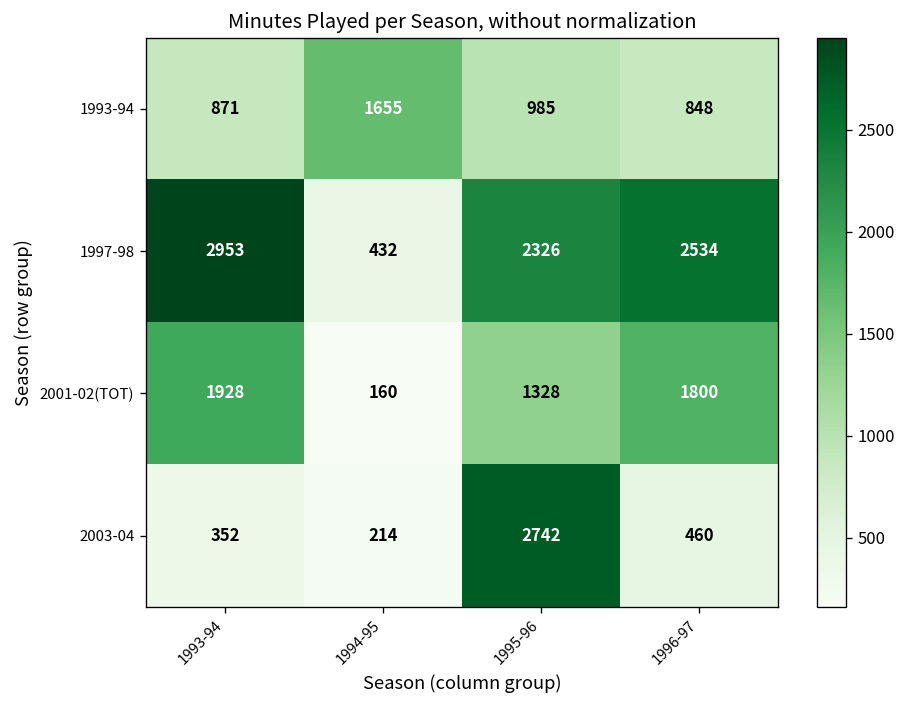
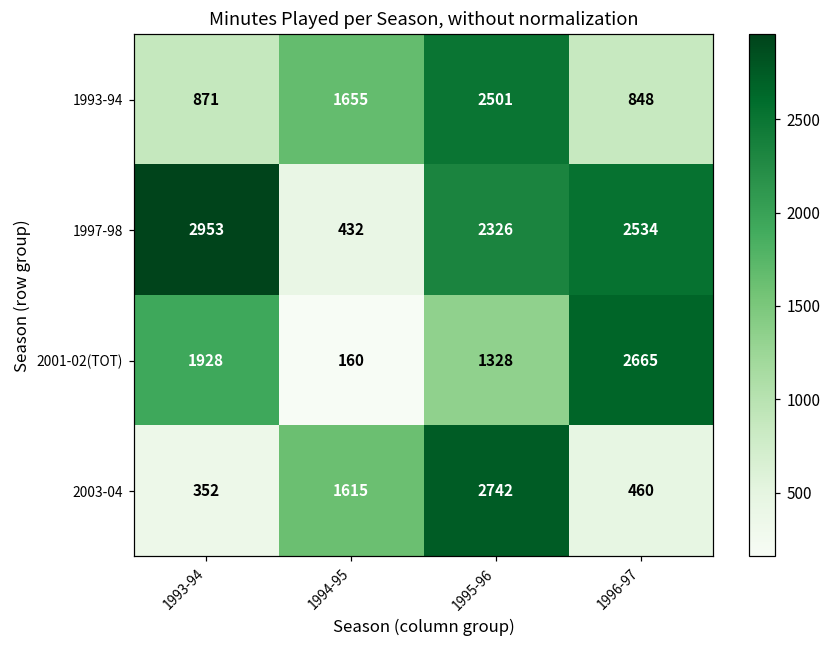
  {
    "1993-94": {
      "1993-94": 871,
      "1994-95": 1655,
-     "1995-96": 985,
+     "1995-96": 2501,
      "1996-97": 848
    },
    "1997-98": {
      "1993-94": 2953,
      "1994-95": 432,
      "1995-96": 2326,
      "1996-97": 2534
    },
    "2001-02(TOT)": {
      "1993-94": 1928,
      "1994-95": 160,
      "1995-96": 1328,
-     "1996-97": 1800
+     "1996-97": 2665
    },
    "2003-04": {
      "1993-94": 352,
-     "1994-95": 214,
+     "1994-95": 1615,
      "1995-96": 2742,
      "1996-97": 460
    }
  }
